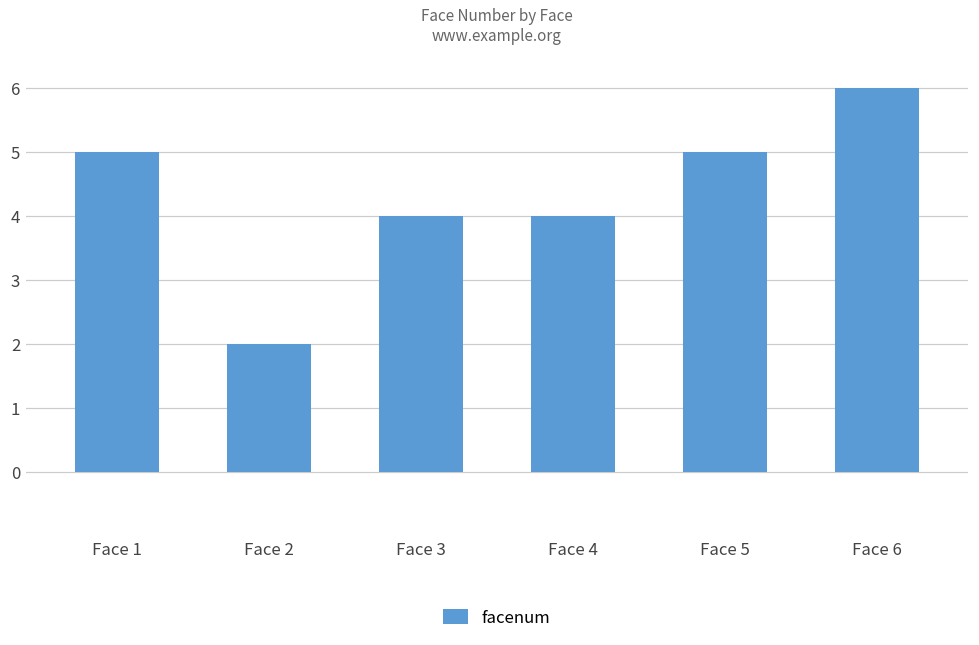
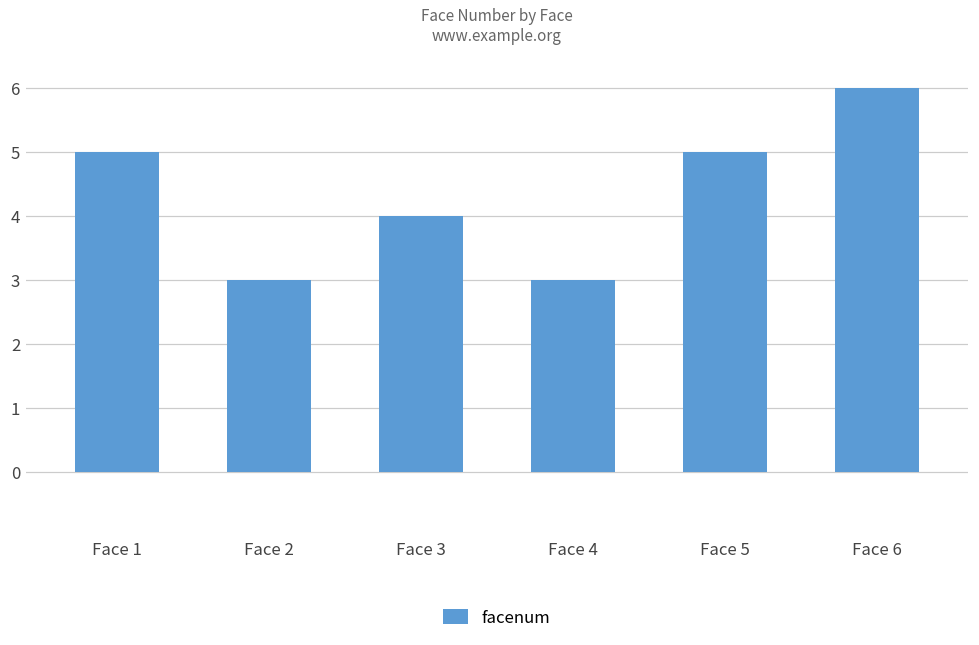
  {
    "Face 1": 5,
-   "Face 2": 2,
+   "Face 2": 3,
    "Face 3": 4,
-   "Face 4": 4,
+   "Face 4": 3,
    "Face 5": 5,
    "Face 6": 6
  }
